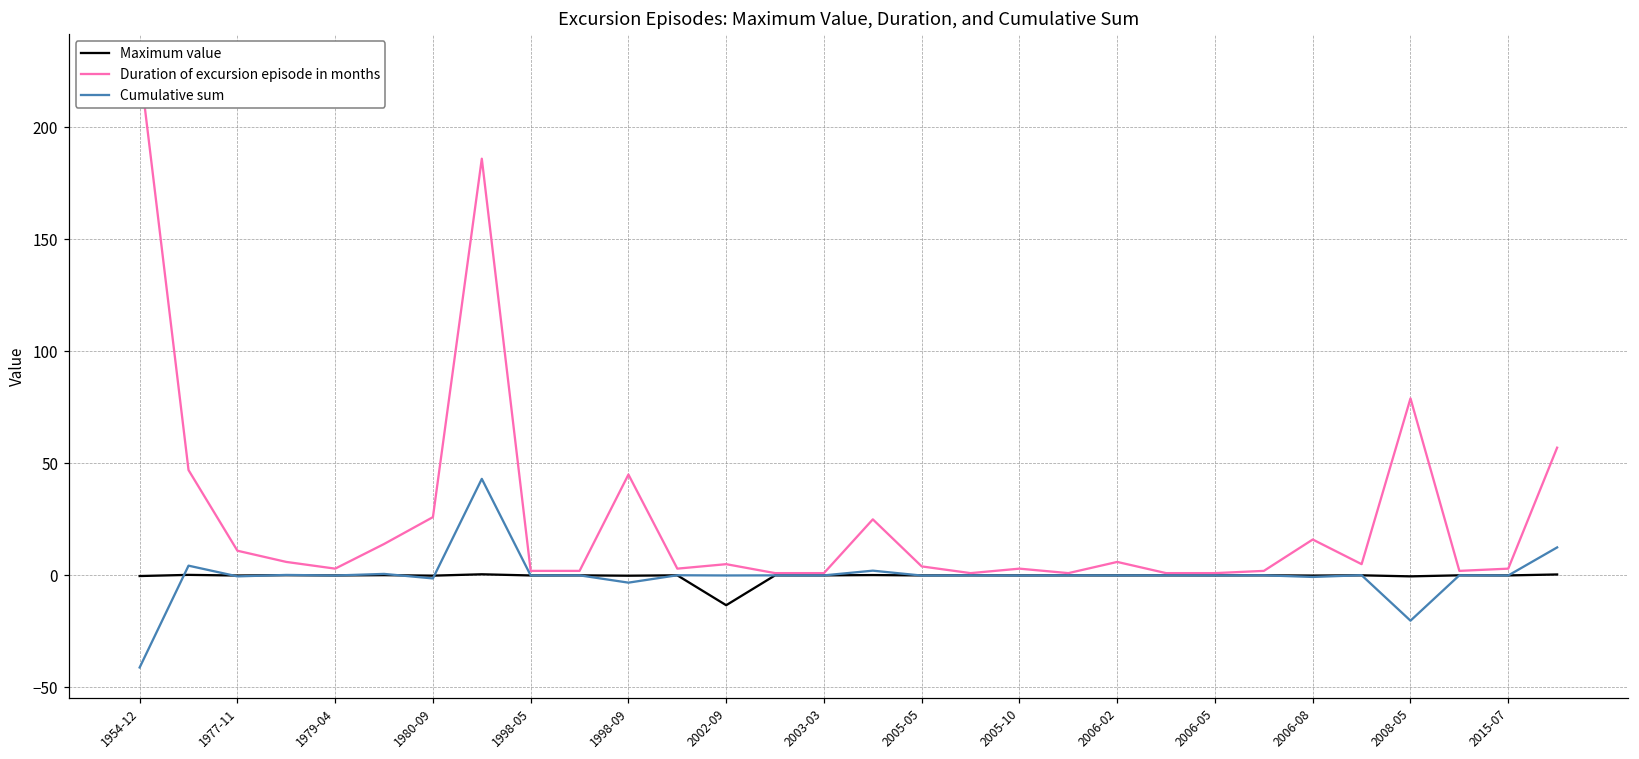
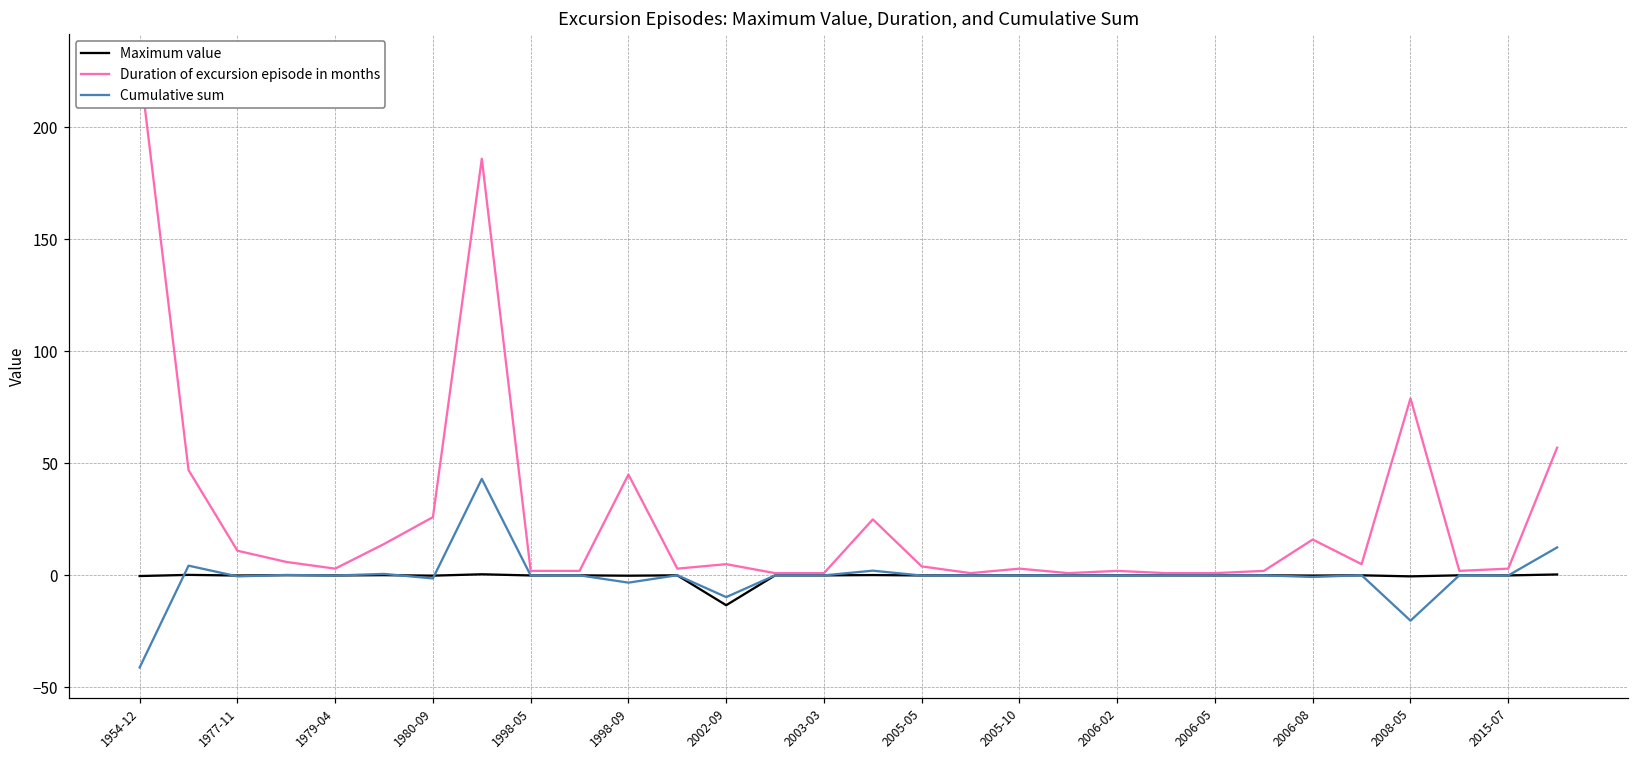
  {
    "Maximum value": {
      "1954-12": 0,
      "1980-09": 0,
      "1998-09": 0,
      "2002-09": -13,
      "2008-05": 0
    },
    "Duration of excursion episode in months": {
      "1977-11": 11,
      "1979-04": 3,
      "1980-09": 26,
      "1998-05": 2,
      "1998-09": 45,
      "2002-09": 5,
      "2005-05": 4,
      "2005-10": 3,
-     "2006-02": 6,
+     "2006-02": 2,
      "2006-08": 16,
      "2008-05": 79,
      "2015-07": 3
    },
    "Cumulative sum": {
      "1954-12": -41,
      "1980-09": -1,
      "1998-09": -3,
-     "2002-09": 0,
+     "2002-09": -10,
      "2008-05": -20
    }
  }
